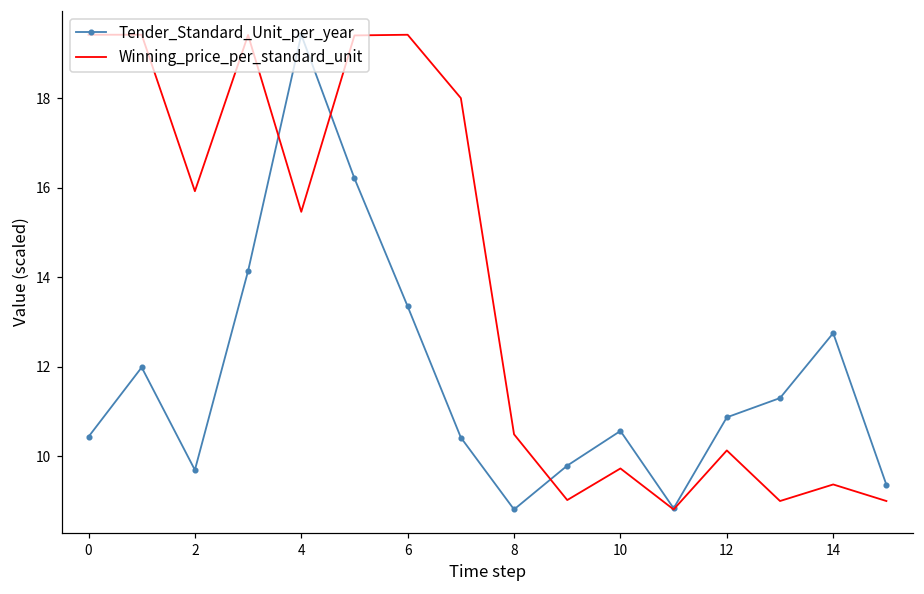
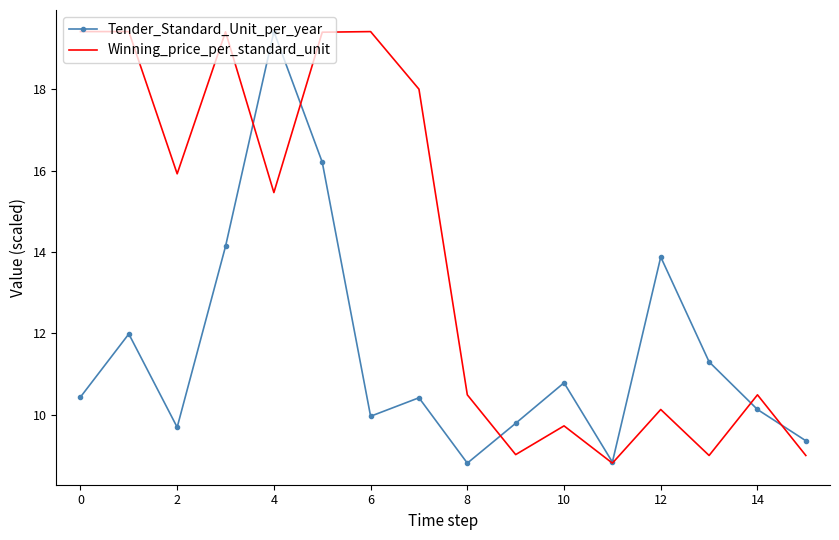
  {
    "Tender_Standard_Unit_per_year": {
      "0": 10.4,
      "2": 9.7,
-     "6": 13.3,
+     "6": 10.0,
      "8": 8.8,
-     "10": 10.6,
-     "12": 10.9,
-     "14": 12.8
+     "10": 10.8,
+     "12": 13.9,
+     "14": 10.1
    },
    "Winning_price_per_standard_unit": {
      "2": 15.9,
      "4": 15.5,
      "6": 19.4,
      "8": 10.5,
      "10": 9.7,
      "12": 10.1,
-     "14": 9.4
+     "14": 10.5
    }
  }
